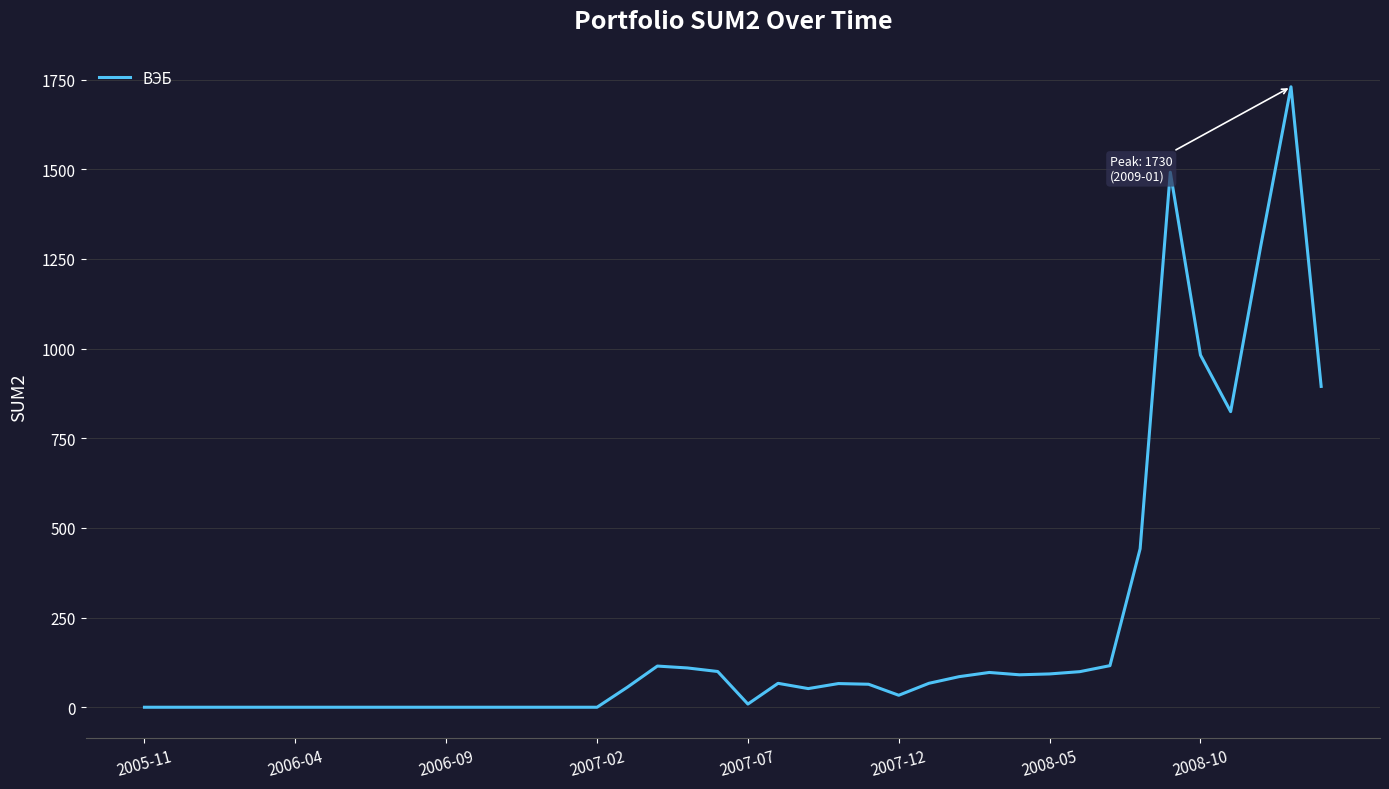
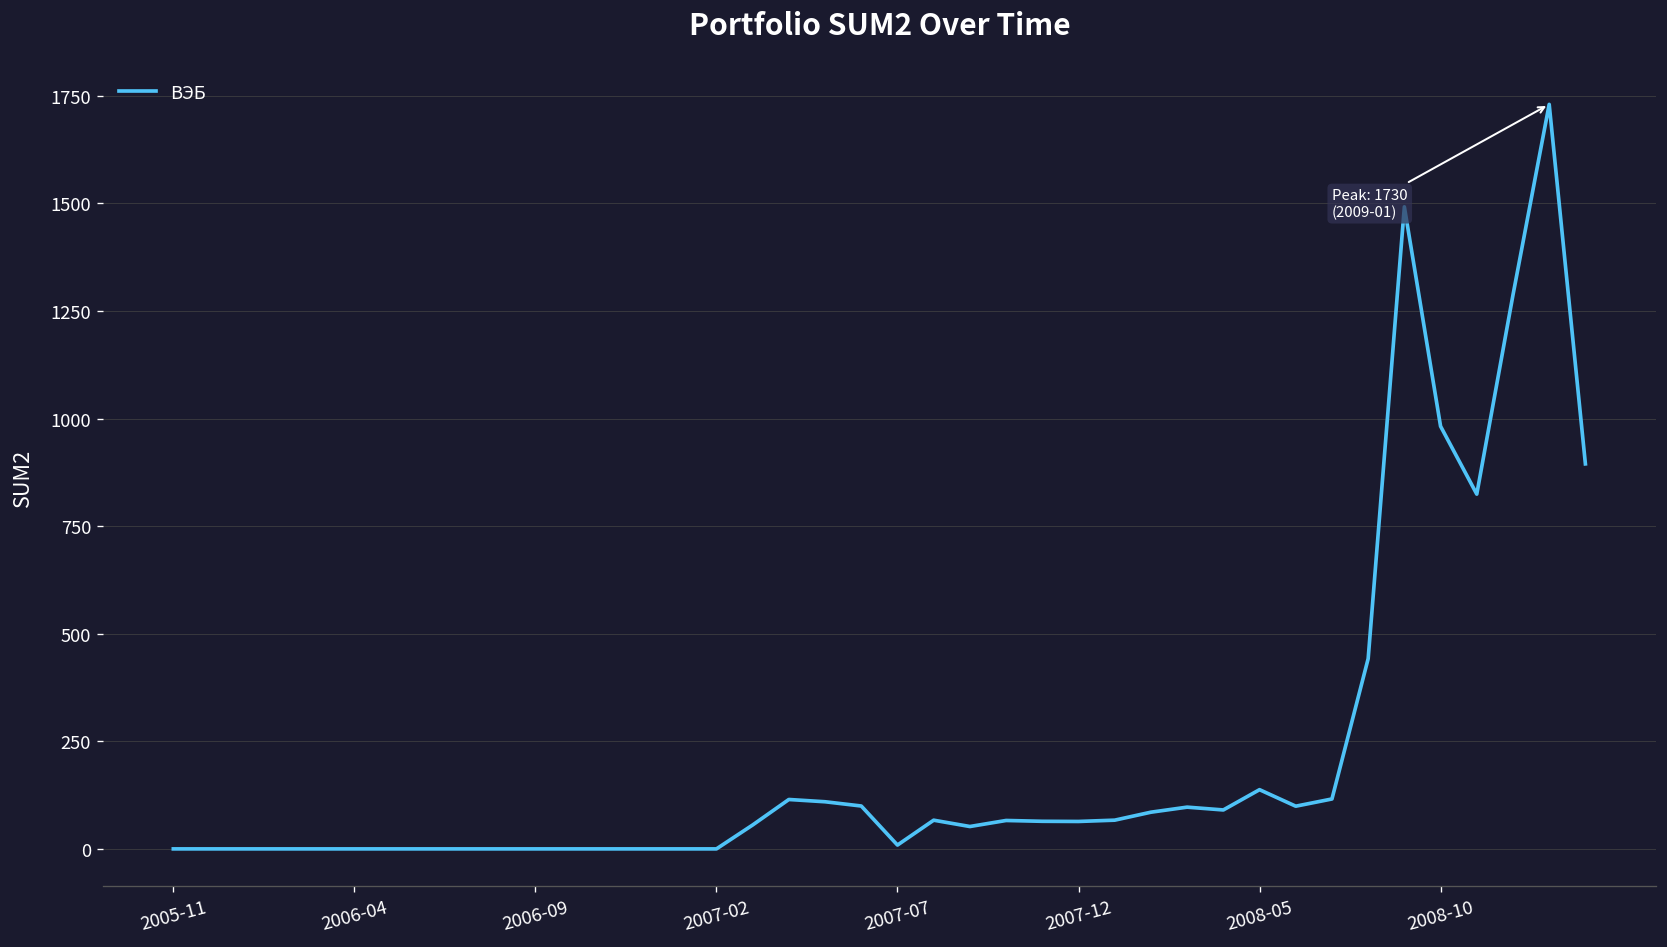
  {
    "2005-11": 0,
    "2006-04": 0,
    "2006-09": 0,
    "2007-02": 0,
    "2007-07": 10,
-   "2007-12": 30,
-   "2008-05": 90,
+   "2007-12": 60,
+   "2008-05": 140,
    "2008-10": 980
  }
